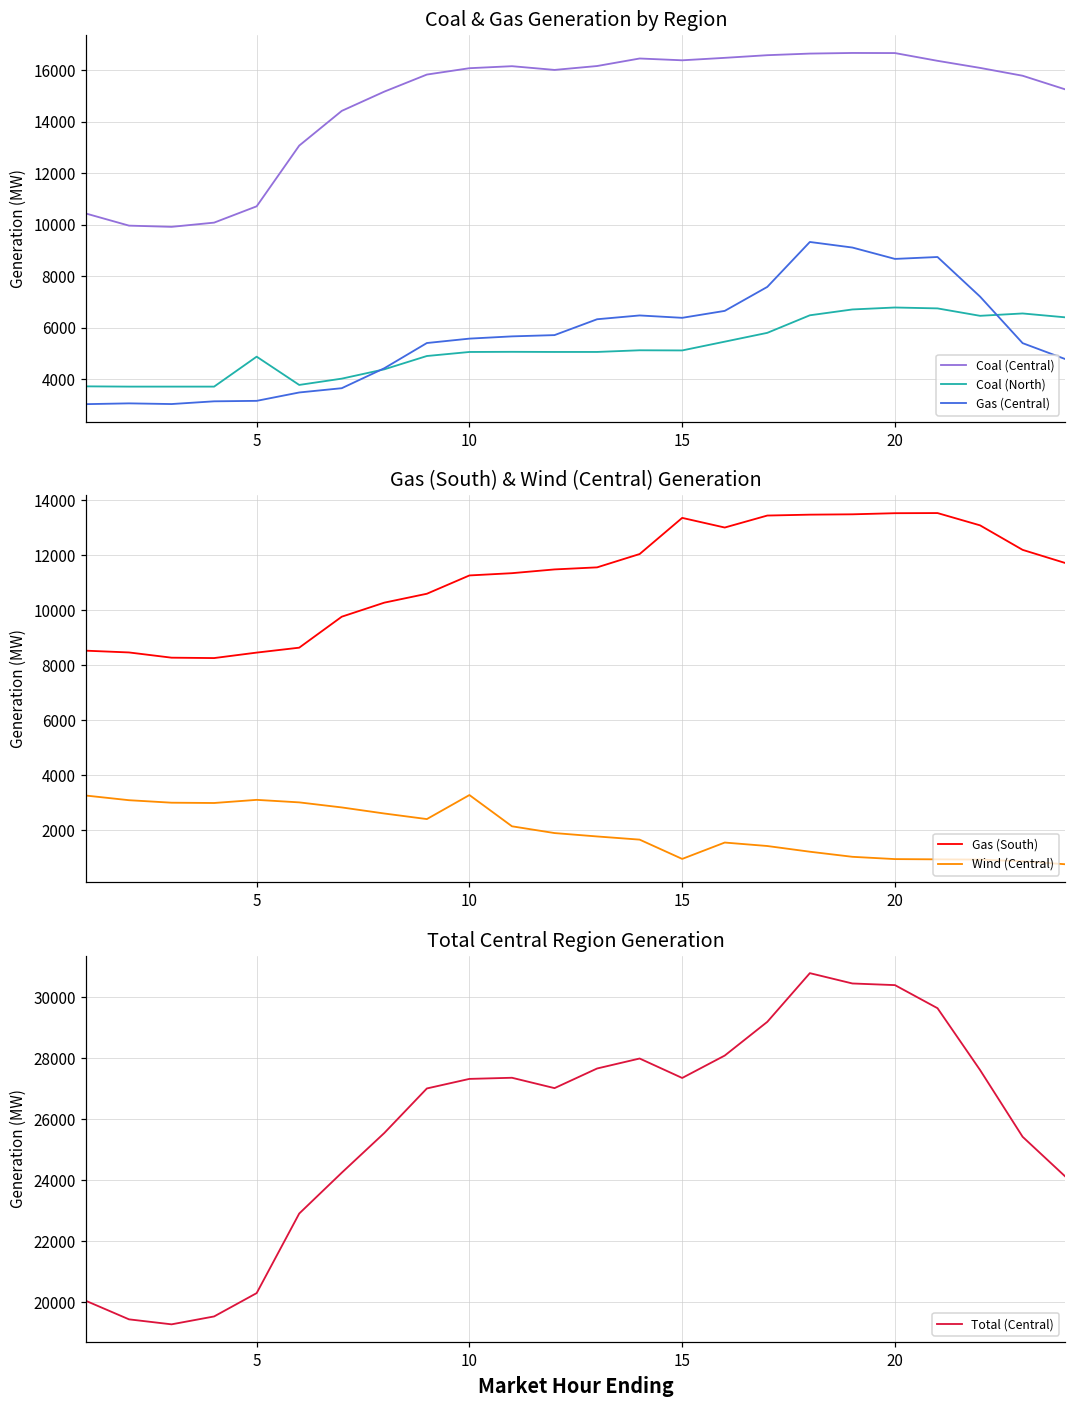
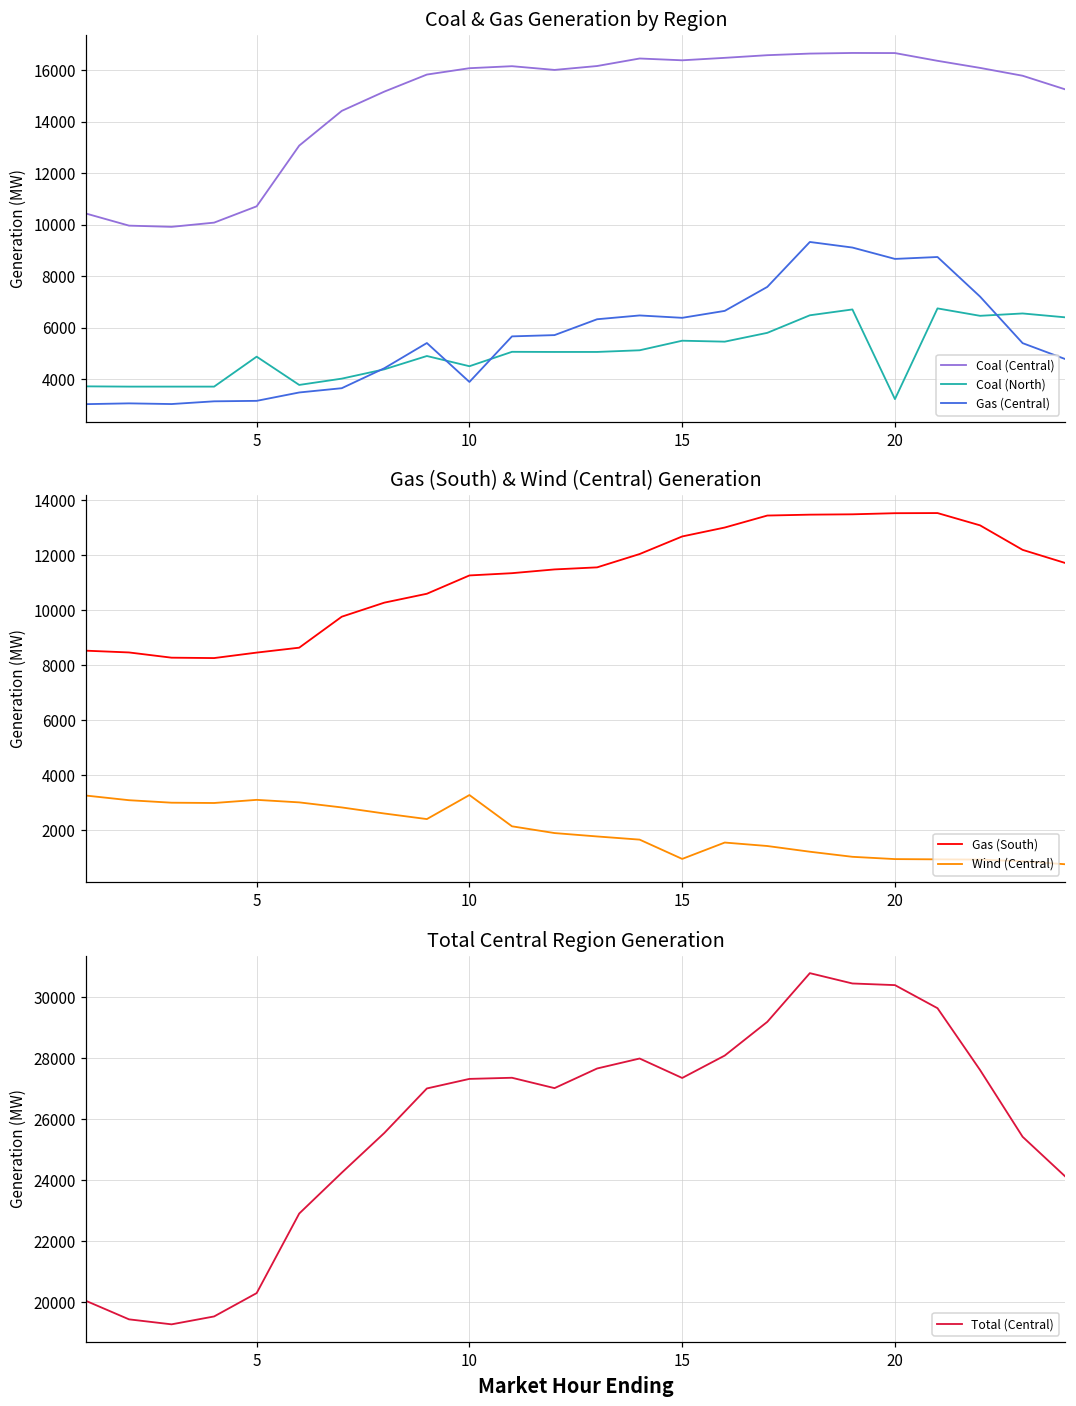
  {
    "Coal & Gas Generation by Region": {
      "Coal (Central)": {
        "5": 10700,
        "10": 16100,
        "15": 16400,
        "20": 16700
      },
      "Coal (North)": {
        "5": 4900,
-       "10": 5100,
-       "15": 5100,
-       "20": 6800
+       "10": 4500,
+       "15": 5500,
+       "20": 3200
      },
      "Gas (Central)": {
        "5": 3200,
-       "10": 5600,
+       "10": 3900,
        "15": 6400,
        "20": 8700
      }
    },
    "Gas (South) & Wind (Central) Generation": {
      "Gas (South)": {
        "5": 8500,
        "10": 11300,
-       "15": 13400,
+       "15": 12700,
        "20": 13500
      },
      "Wind (Central)": {
        "5": 3100,
        "10": 3300,
        "15": 1000,
        "20": 900
      }
    },
    "Total Central Region Generation": {
      "5": 20300,
      "10": 27300,
      "15": 27300,
      "20": 30400
    }
  }
